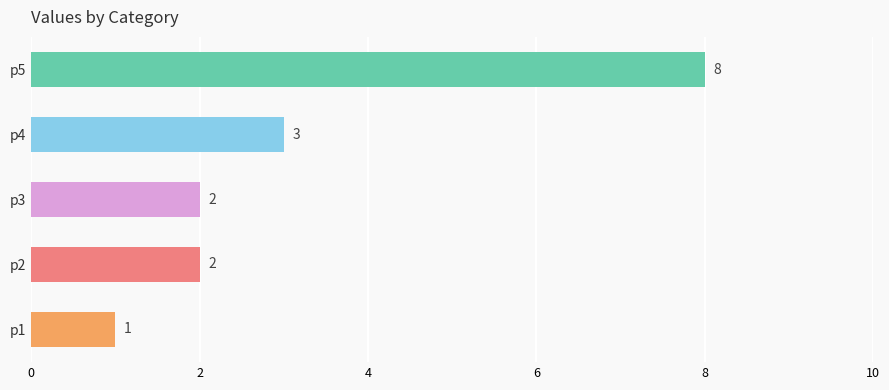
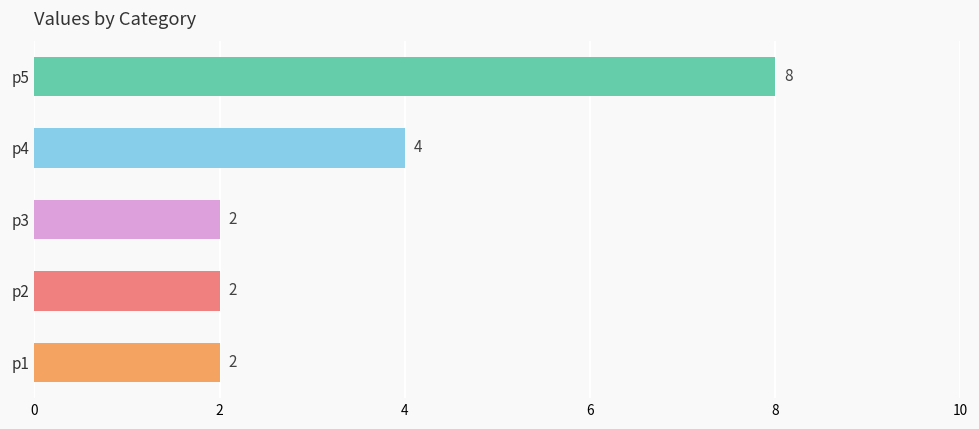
  {
    "p5": 8,
-   "p4": 3,
+   "p4": 4,
    "p3": 2,
    "p2": 2,
-   "p1": 1
+   "p1": 2
  }
